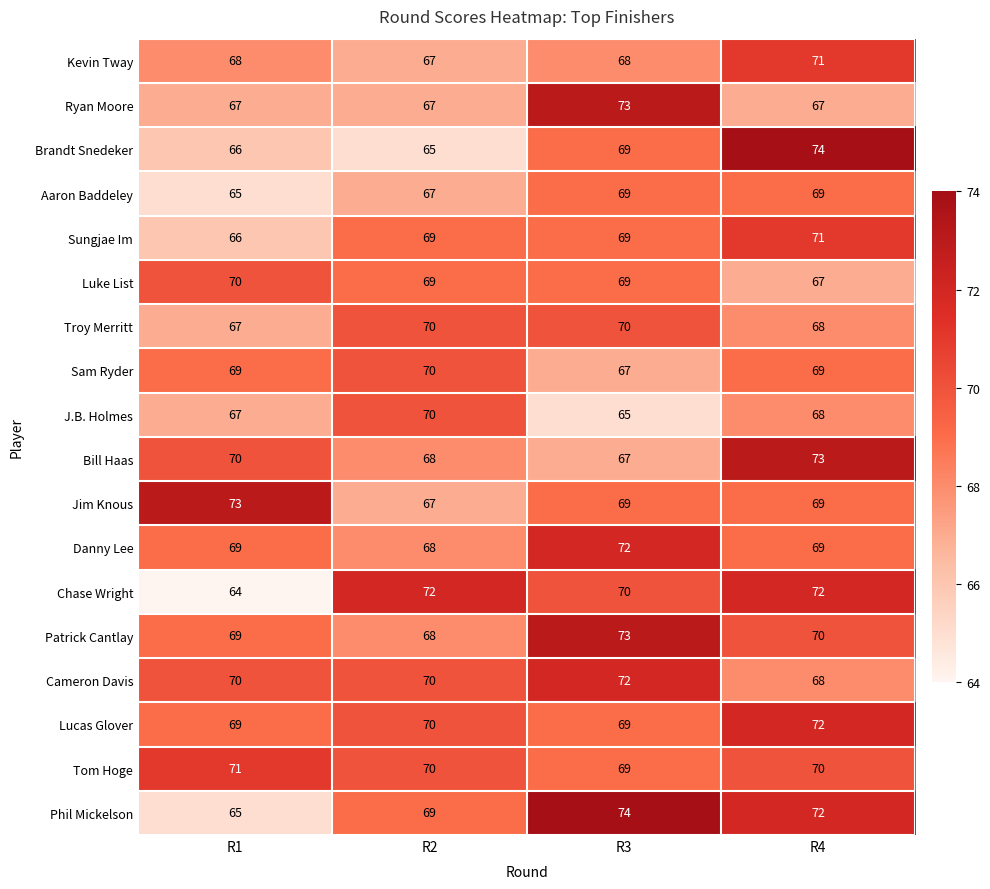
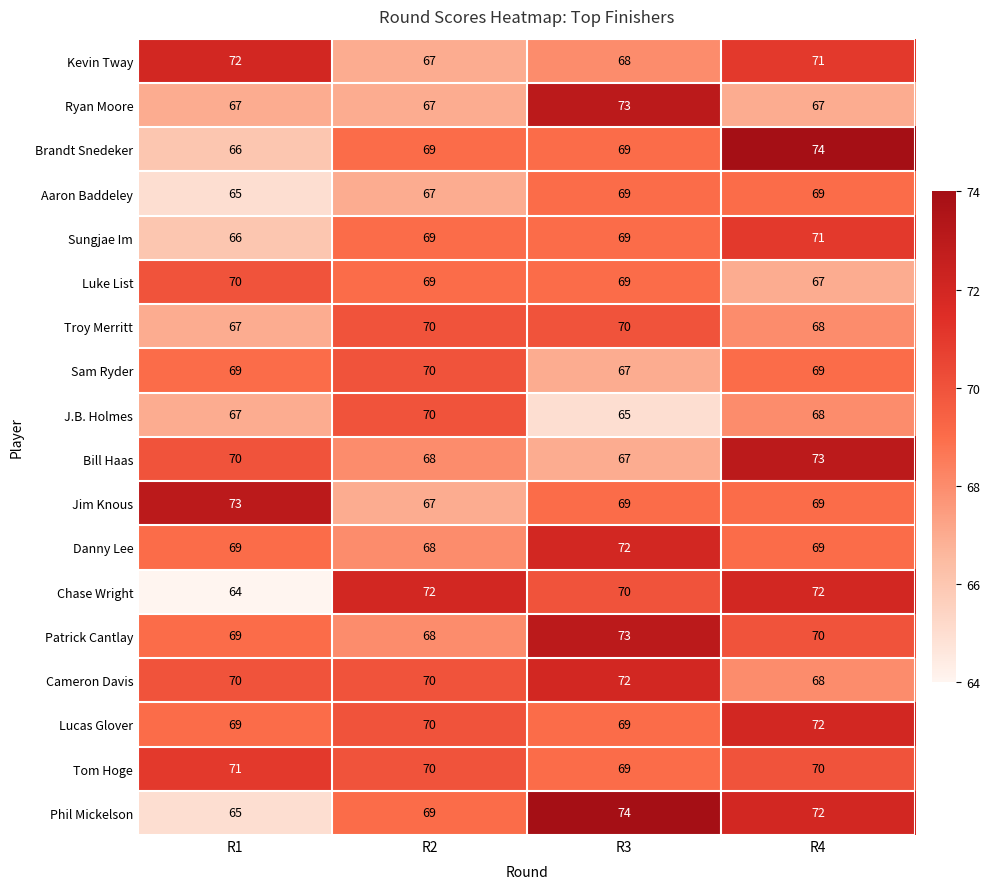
  {
    "Kevin Tway": {
-     "R1": 68,
+     "R1": 72,
      "R2": 67,
      "R3": 68,
      "R4": 71
    },
    "Ryan Moore": {
      "R1": 67,
      "R2": 67,
      "R3": 73,
      "R4": 67
    },
    "Brandt Snedeker": {
      "R1": 66,
-     "R2": 65,
+     "R2": 69,
      "R3": 69,
      "R4": 74
    },
    "Aaron Baddeley": {
      "R1": 65,
      "R2": 67,
      "R3": 69,
      "R4": 69
    },
    "Sungjae Im": {
      "R1": 66,
      "R2": 69,
      "R3": 69,
      "R4": 71
    },
    "Luke List": {
      "R1": 70,
      "R2": 69,
      "R3": 69,
      "R4": 67
    },
    "Troy Merritt": {
      "R1": 67,
      "R2": 70,
      "R3": 70,
      "R4": 68
    },
    "Sam Ryder": {
      "R1": 69,
      "R2": 70,
      "R3": 67,
      "R4": 69
    },
    "J.B. Holmes": {
      "R1": 67,
      "R2": 70,
      "R3": 65,
      "R4": 68
    },
    "Bill Haas": {
      "R1": 70,
      "R2": 68,
      "R3": 67,
      "R4": 73
    },
    "Jim Knous": {
      "R1": 73,
      "R2": 67,
      "R3": 69,
      "R4": 69
    },
    "Danny Lee": {
      "R1": 69,
      "R2": 68,
      "R3": 72,
      "R4": 69
    },
    "Chase Wright": {
      "R1": 64,
      "R2": 72,
      "R3": 70,
      "R4": 72
    },
    "Patrick Cantlay": {
      "R1": 69,
      "R2": 68,
      "R3": 73,
      "R4": 70
    },
    "Cameron Davis": {
      "R1": 70,
      "R2": 70,
      "R3": 72,
      "R4": 68
    },
    "Lucas Glover": {
      "R1": 69,
      "R2": 70,
      "R3": 69,
      "R4": 72
    },
    "Tom Hoge": {
      "R1": 71,
      "R2": 70,
      "R3": 69,
      "R4": 70
    },
    "Phil Mickelson": {
      "R1": 65,
      "R2": 69,
      "R3": 74,
      "R4": 72
    }
  }
